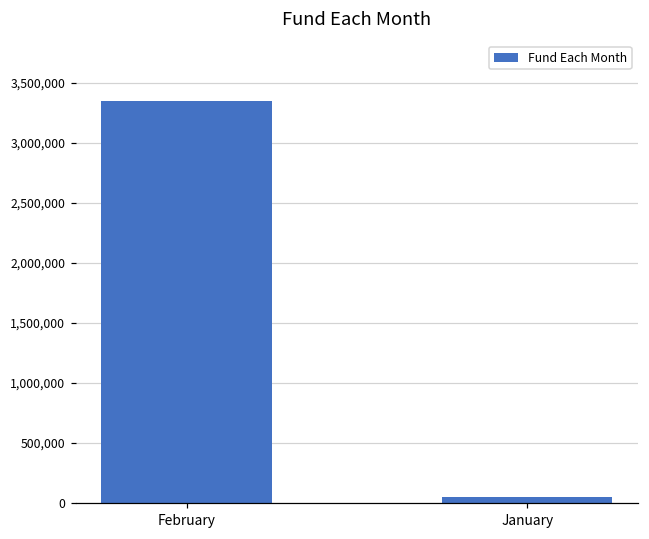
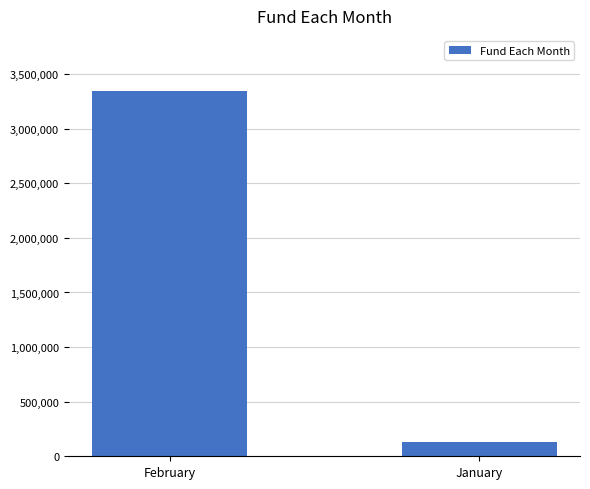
  {
    "February": "3,350,000",
-   "January": "50,000"
+   "January": "130,000"
  }
